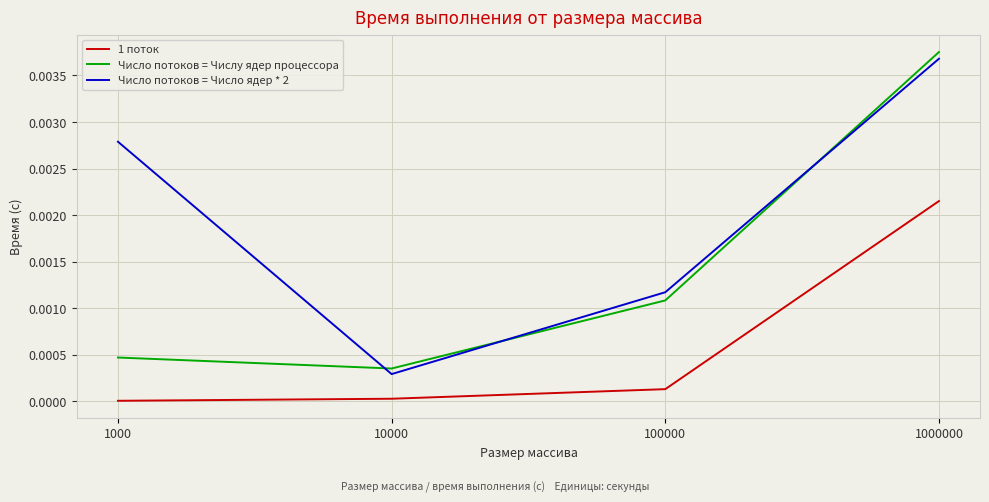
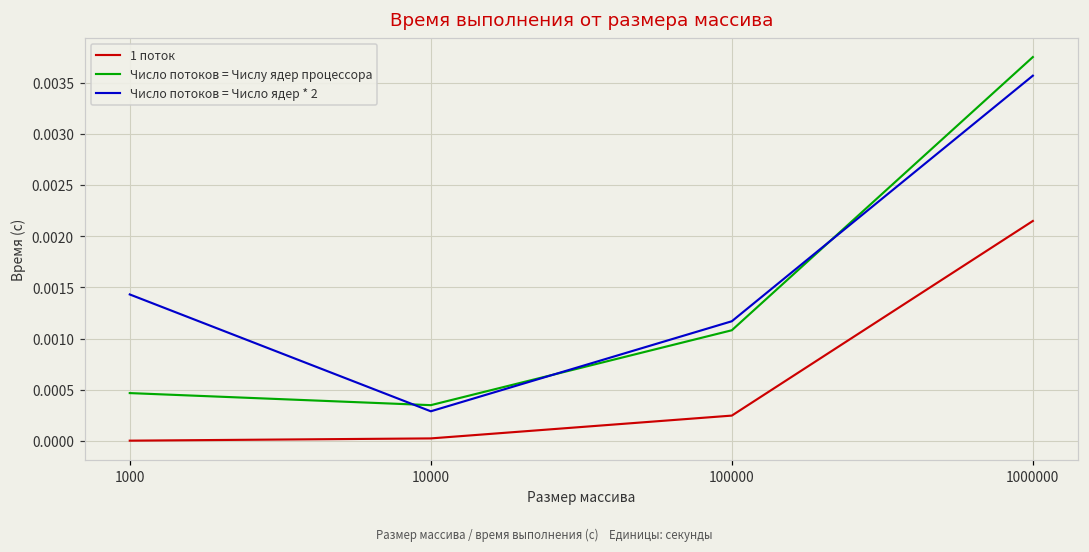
  {
    "1 поток": {
      "1000": 0.0000,
      "10000": 0.0000,
-     "100000": 0.0001,
+     "100000": 0.0002,
      "1000000": 0.0022
    },
    "Число потоков = Числу ядер процессора": {
      "1000": 0.0005,
      "10000": 0.0004,
      "100000": 0.0011,
      "1000000": 0.0038
    },
    "Число потоков = Число ядер * 2": {
-     "1000": 0.0028,
+     "1000": 0.0014,
      "10000": 0.0003,
      "100000": 0.0012,
-     "1000000": 0.0037
+     "1000000": 0.0036
    }
  }
